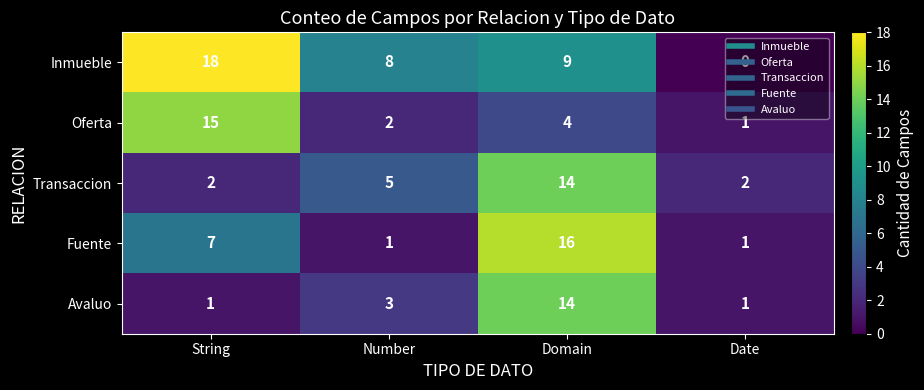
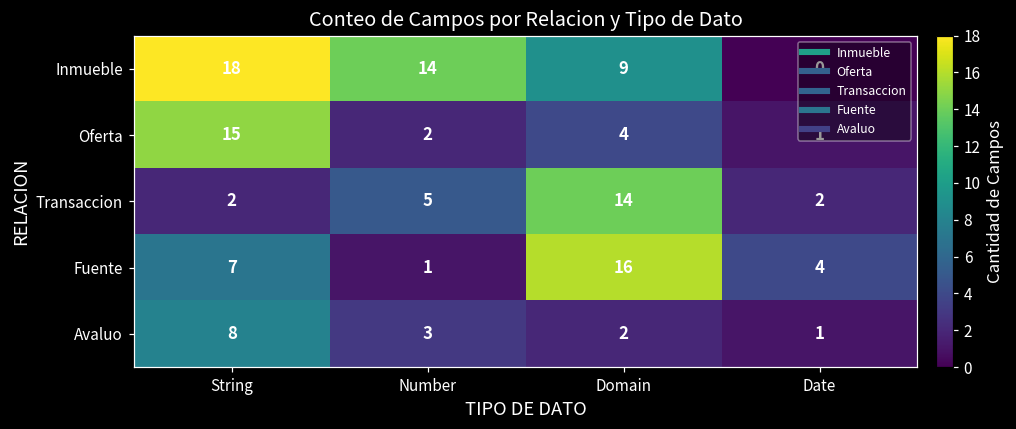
  {
    "Inmueble": {
      "String": 18,
-     "Number": 8,
+     "Number": 14,
      "Domain": 9
    },
    "Oferta": {
      "String": 15,
      "Number": 2,
      "Domain": 4
    },
    "Transaccion": {
      "String": 2,
      "Number": 5,
      "Domain": 14,
      "Date": 2
    },
    "Fuente": {
      "String": 7,
      "Number": 1,
      "Domain": 16,
-     "Date": 1
+     "Date": 4
    },
    "Avaluo": {
-     "String": 1,
+     "String": 8,
      "Number": 3,
-     "Domain": 14,
+     "Domain": 2,
      "Date": 1
    }
  }
